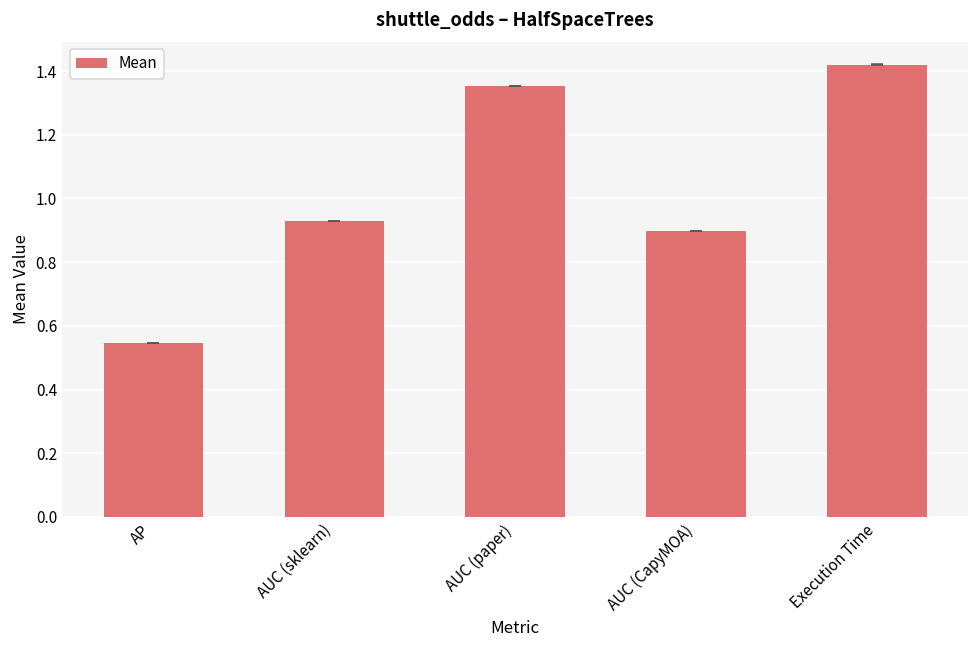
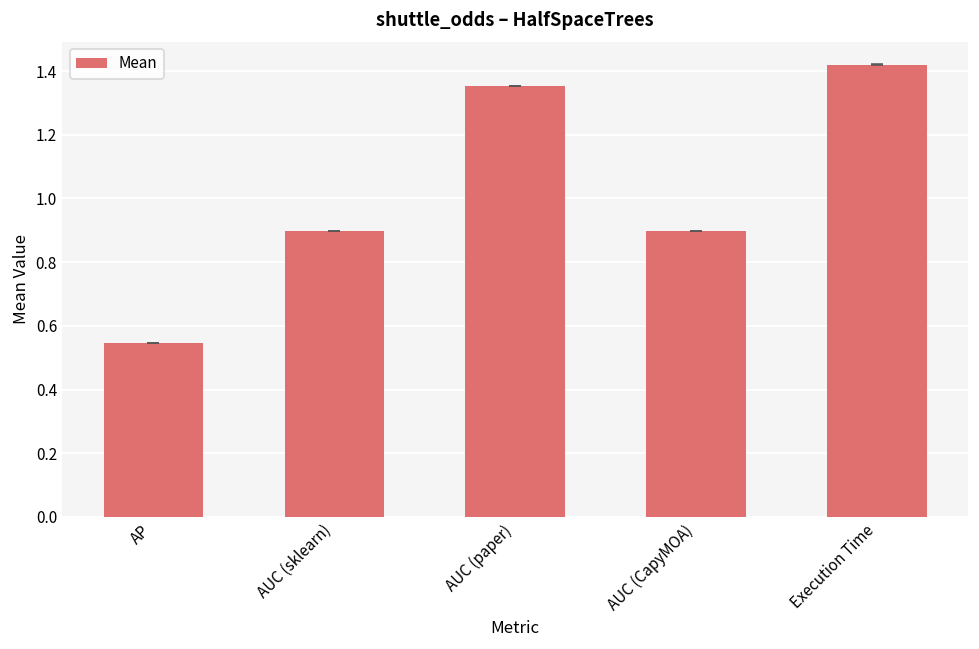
  {
    "Mean": {
      "AP": 0.55,
-     "AUC (sklearn)": 0.93,
+     "AUC (sklearn)": 0.90,
      "AUC (paper)": 1.35,
      "AUC (CapyMOA)": 0.90,
      "Execution Time": 1.42
    }
  }
